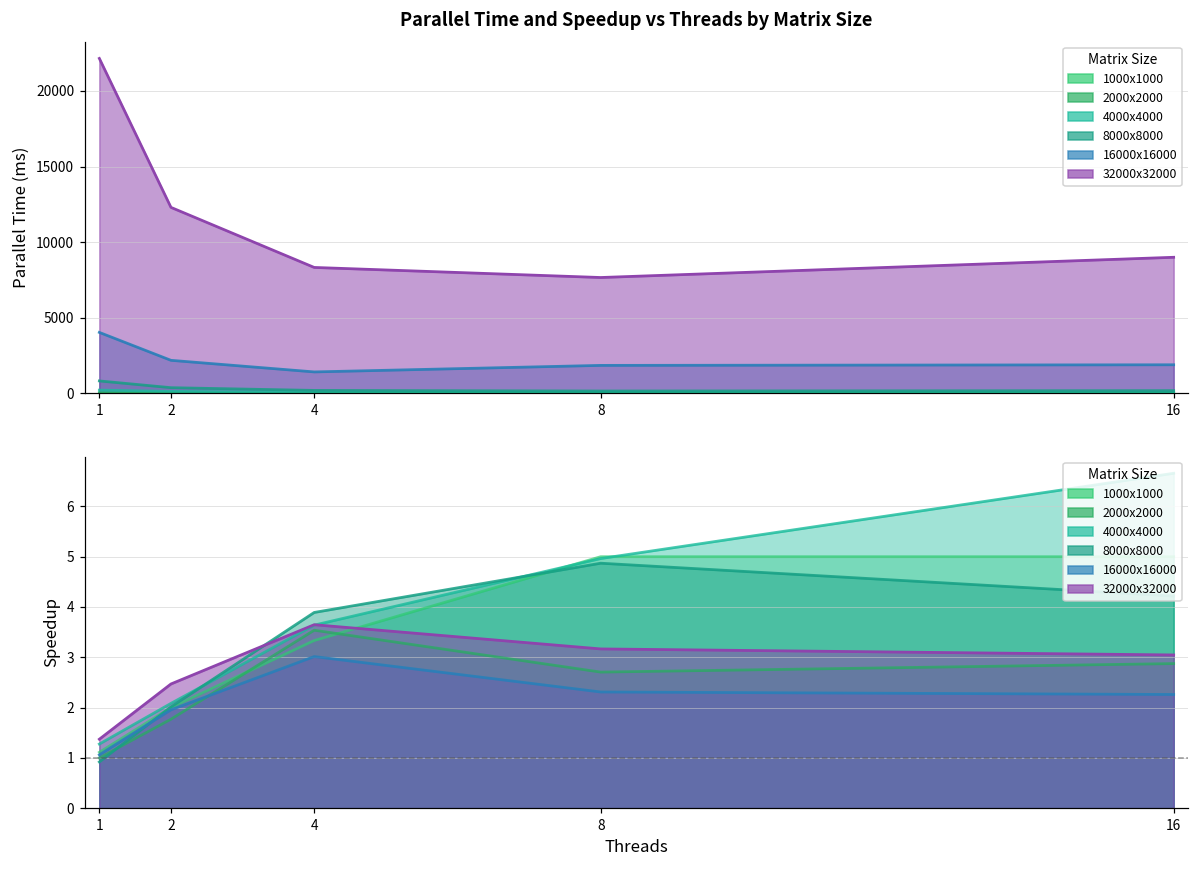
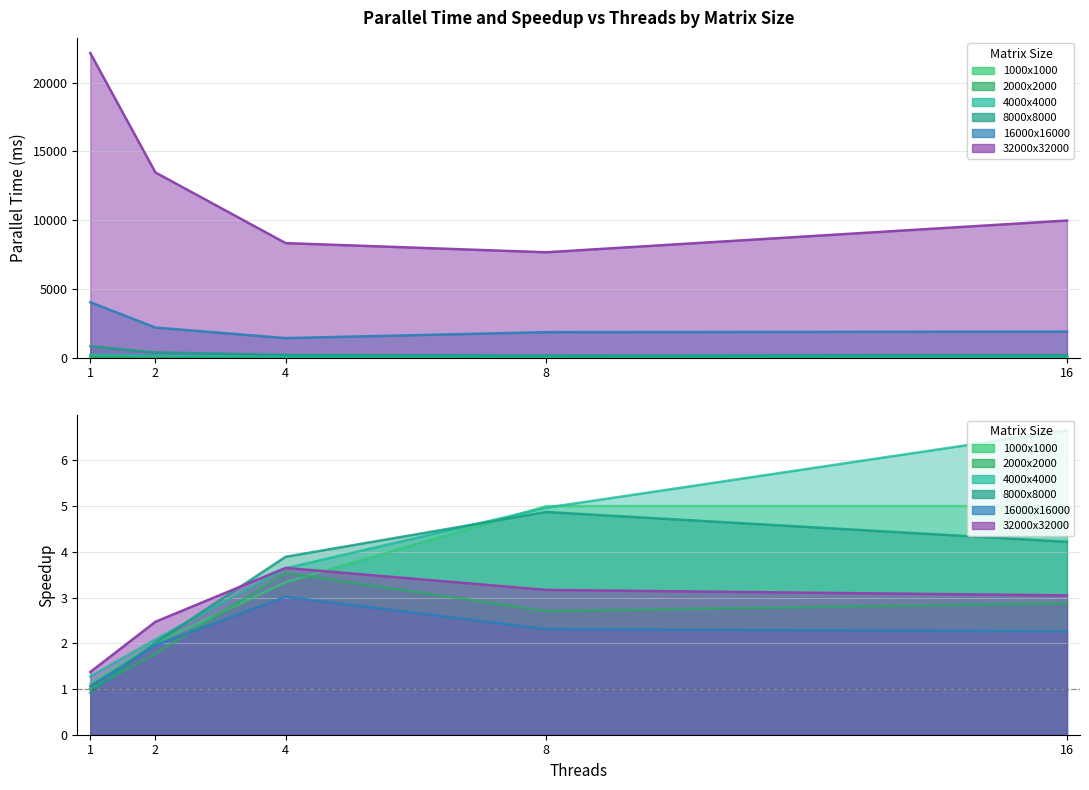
  {
    "Parallel Time and Speedup vs Threads by Matrix Size": {
      "32000x32000": {
        "1": 22100,
-       "2": 12300,
+       "2": 13500,
        "4": 8300,
        "8": 7700,
-       "16": 9000
+       "16": 10000
      }
    }
  }
